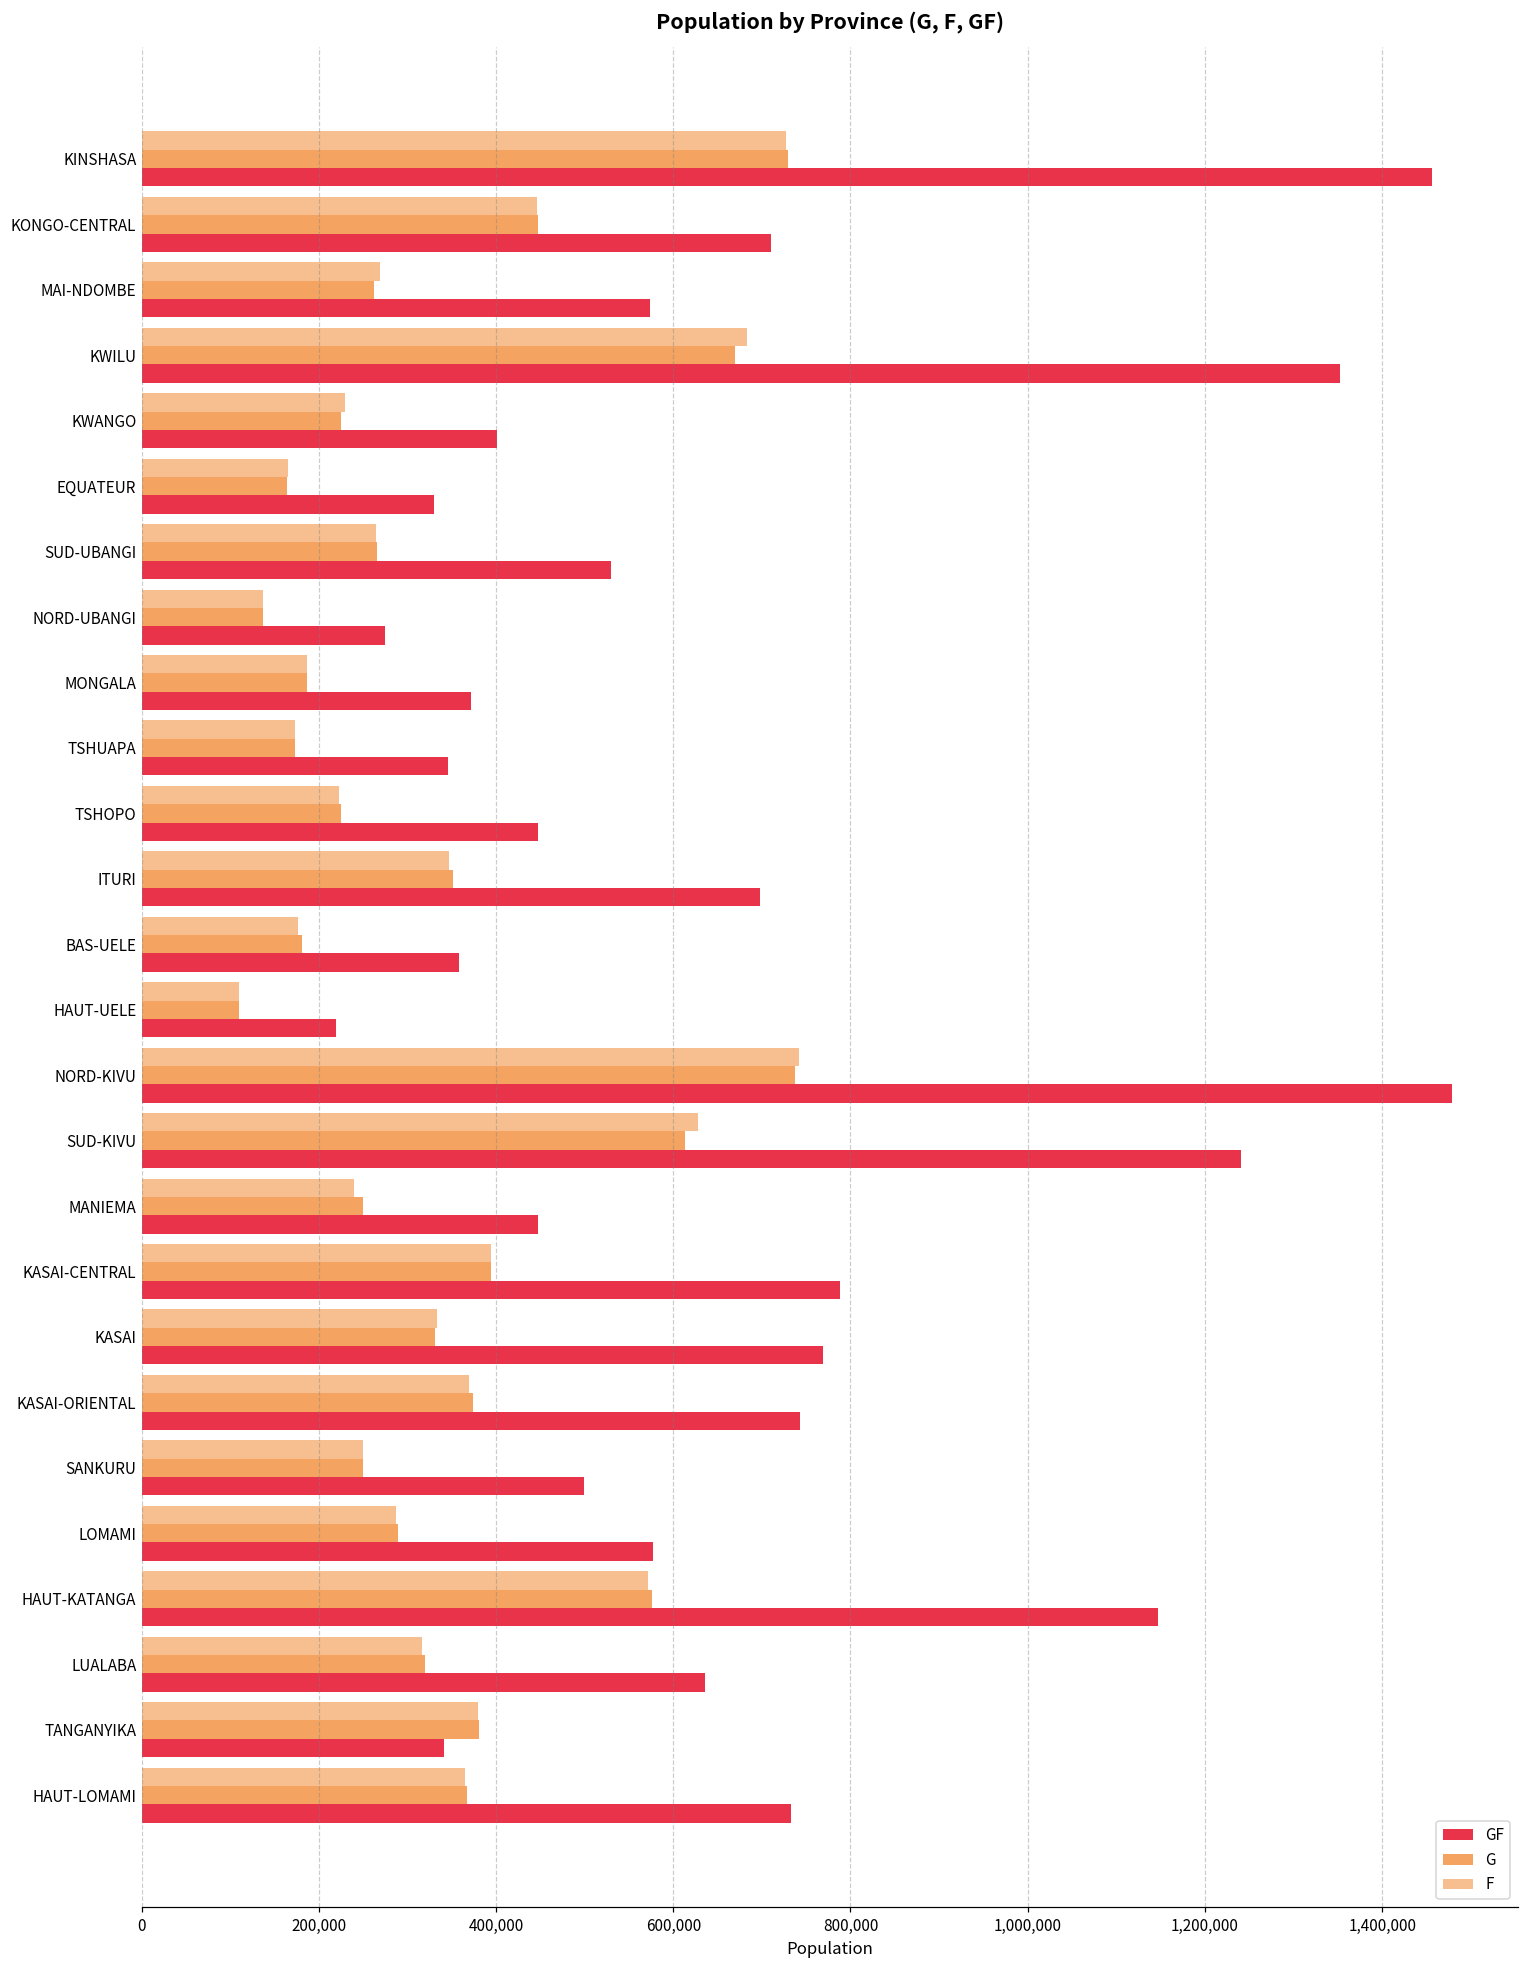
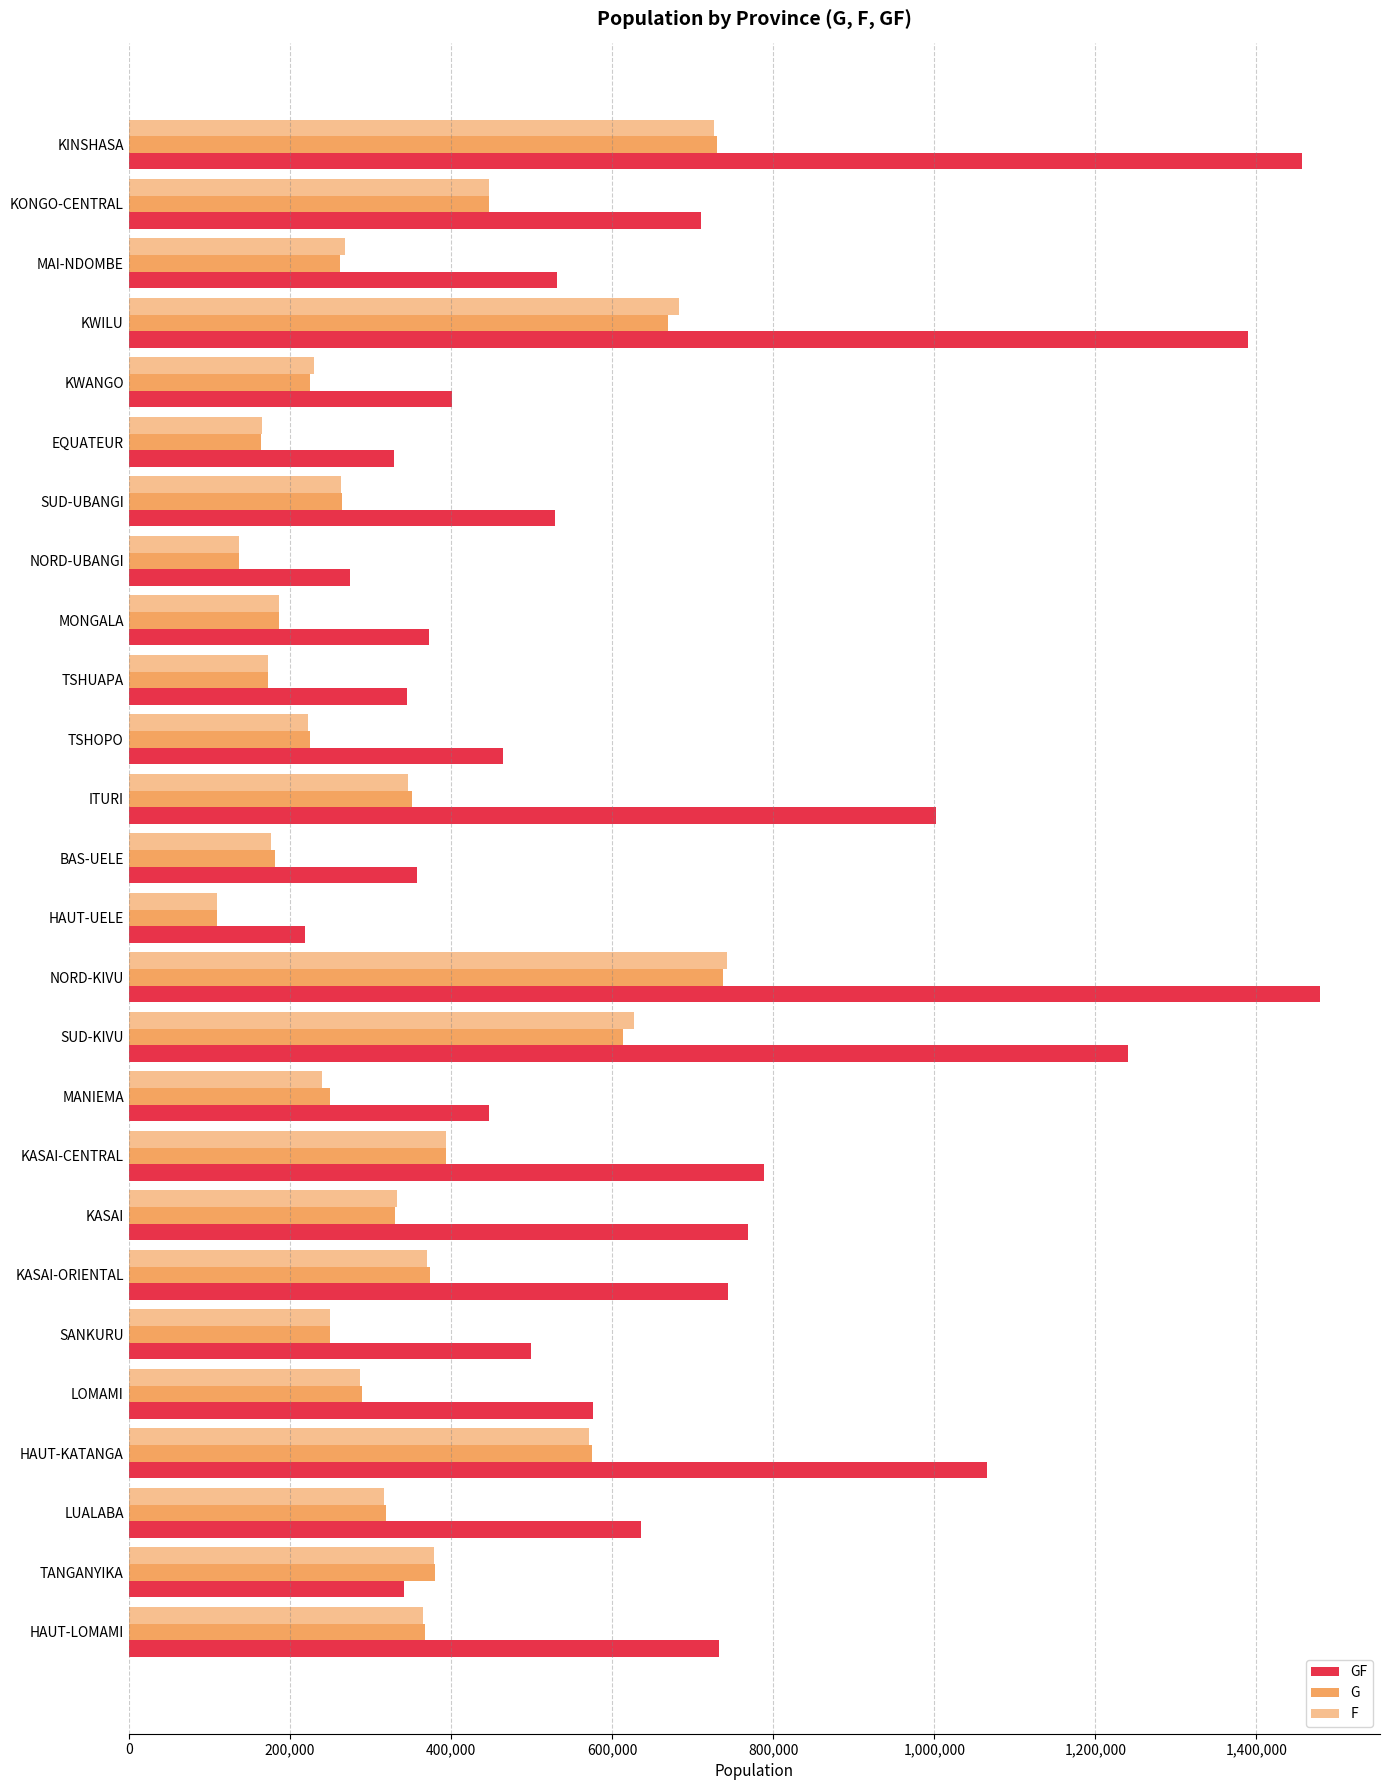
  {
    "GF": {
      "KINSHASA": "1,460,000",
      "KONGO-CENTRAL": "710,000",
-     "MAI-NDOMBE": "570,000",
-     "KWILU": "1,350,000",
+     "MAI-NDOMBE": "530,000",
+     "KWILU": "1,390,000",
      "KWANGO": "400,000",
      "EQUATEUR": "330,000",
      "SUD-UBANGI": "530,000",
      "NORD-UBANGI": "270,000",
      "MONGALA": "370,000",
      "TSHUAPA": "350,000",
-     "TSHOPO": "450,000",
-     "ITURI": "700,000",
+     "TSHOPO": "460,000",
+     "ITURI": "1,000,000",
      "BAS-UELE": "360,000",
      "HAUT-UELE": "220,000",
      "NORD-KIVU": "1,480,000",
      "SUD-KIVU": "1,240,000",
      "MANIEMA": "450,000",
      "KASAI-CENTRAL": "790,000",
      "KASAI": "770,000",
      "KASAI-ORIENTAL": "740,000",
      "SANKURU": "500,000",
      "LOMAMI": "580,000",
-     "HAUT-KATANGA": "1,150,000",
+     "HAUT-KATANGA": "1,070,000",
      "LUALABA": "640,000",
      "TANGANYIKA": "340,000",
      "HAUT-LOMAMI": "730,000"
    }
  }
